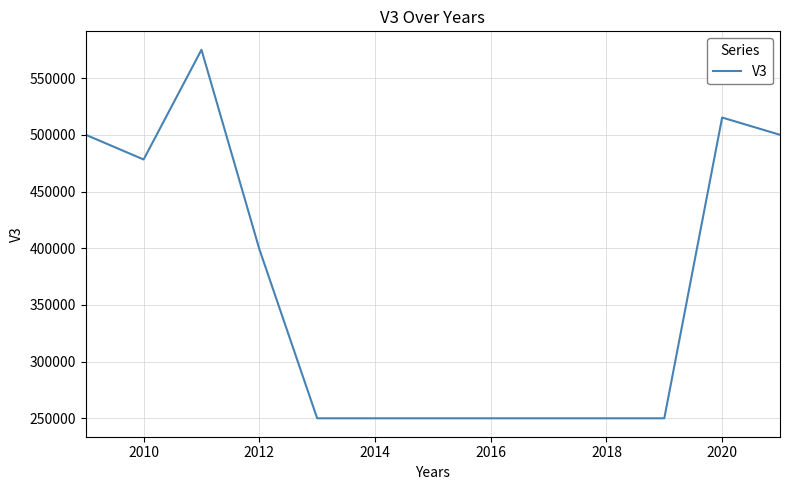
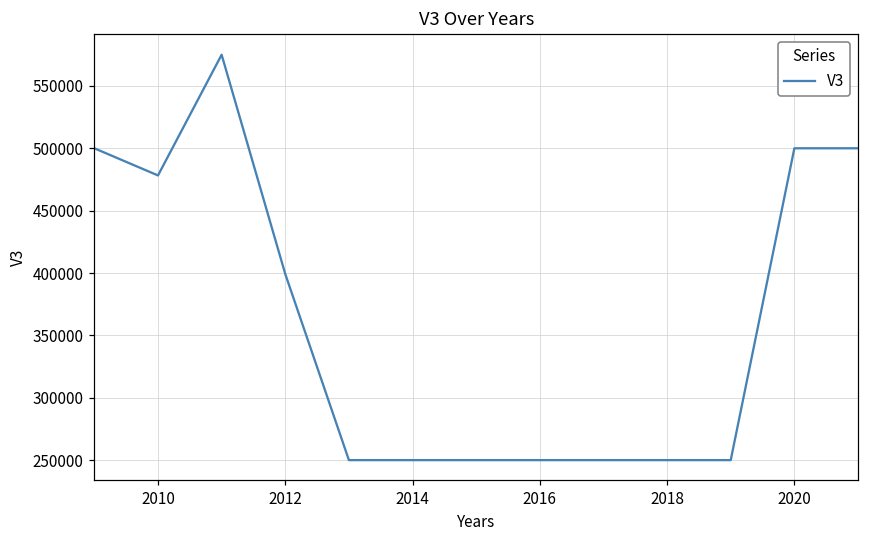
  {
    "2010": 478000,
    "2012": 399000,
    "2014": 250000,
    "2016": 250000,
    "2018": 250000,
-   "2020": 515000
+   "2020": 500000
  }
